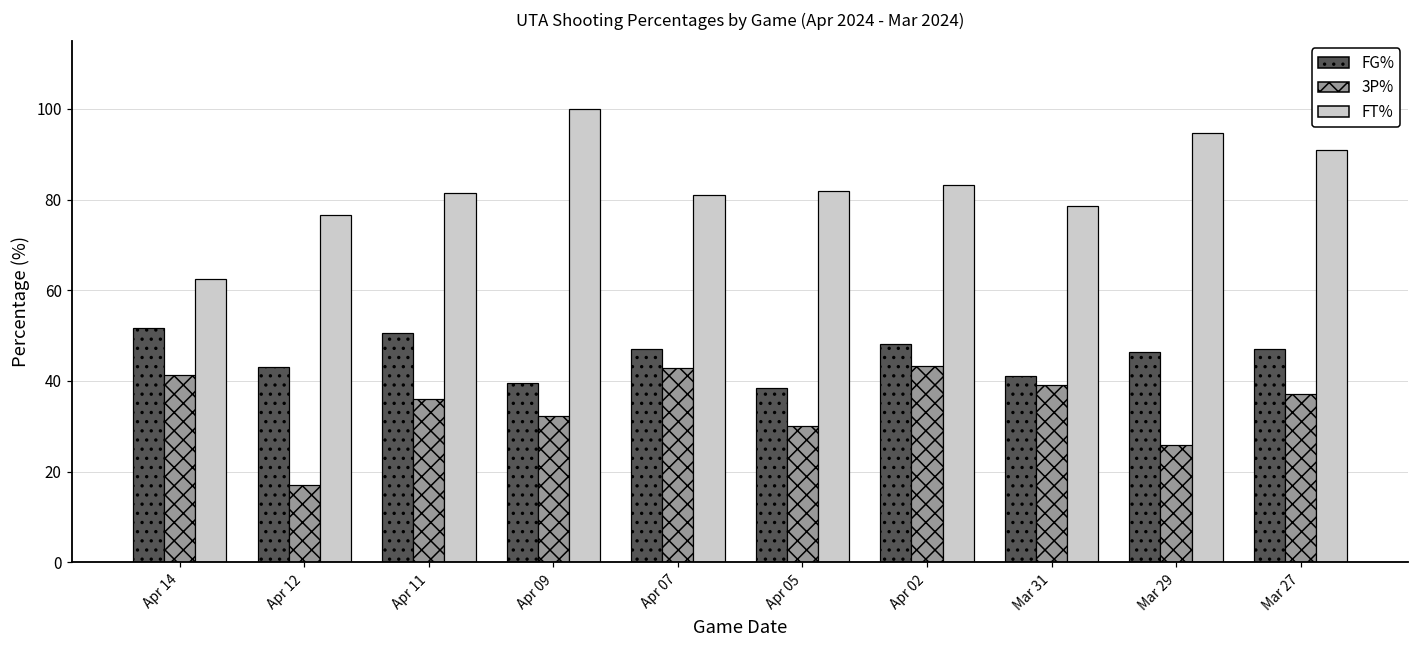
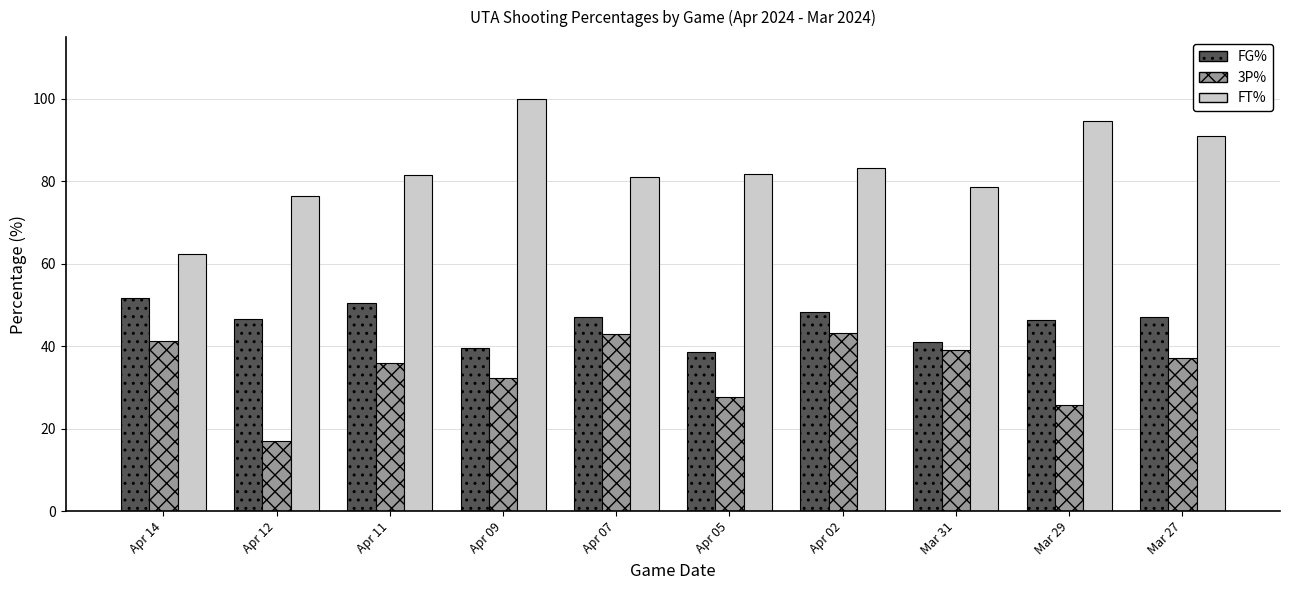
  {
    "FG%": {
      "Apr 14": 52,
-     "Apr 12": 43,
+     "Apr 12": 47,
      "Apr 11": 51,
      "Apr 09": 40,
      "Apr 07": 47,
      "Apr 05": 39,
      "Apr 02": 48,
      "Mar 31": 41,
      "Mar 29": 46,
      "Mar 27": 47
    },
    "3P%": {
      "Apr 14": 41,
      "Apr 12": 17,
      "Apr 11": 36,
      "Apr 09": 32,
      "Apr 07": 43,
-     "Apr 05": 30,
+     "Apr 05": 28,
      "Apr 02": 43,
      "Mar 31": 39,
      "Mar 29": 26,
      "Mar 27": 37
    },
    "FT%": {
      "Apr 14": 63,
      "Apr 12": 77,
      "Apr 11": 82,
      "Apr 09": 100,
      "Apr 07": 81,
      "Apr 05": 82,
      "Apr 02": 83,
      "Mar 31": 79,
      "Mar 29": 95,
      "Mar 27": 91
    }
  }
